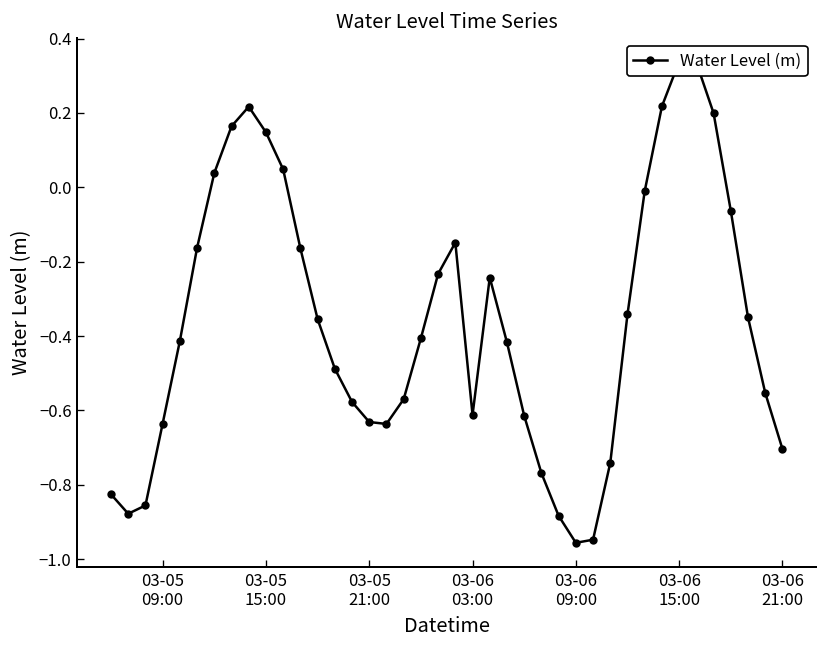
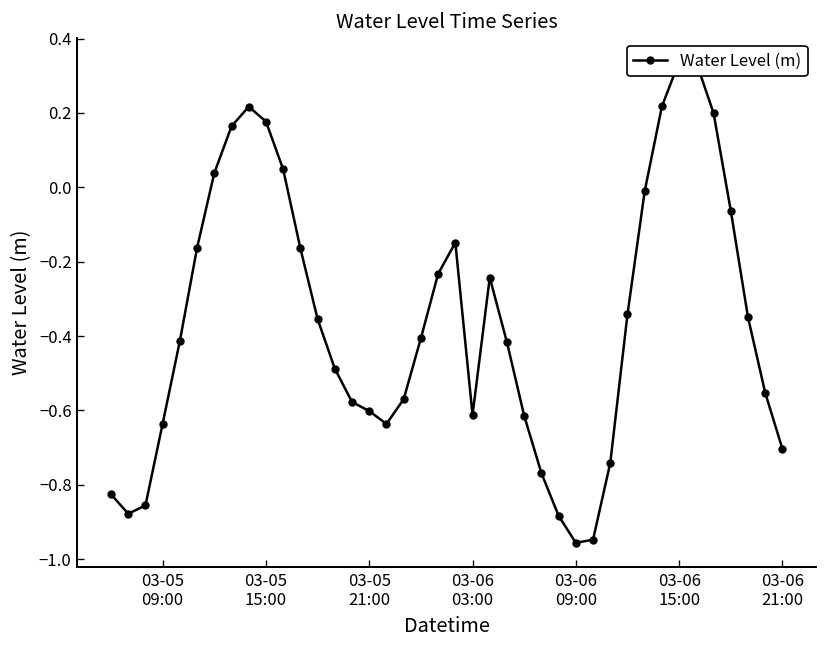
  {
    "03-05 09:00": -0.64,
-   "03-05 15:00": 0.15,
-   "03-05 21:00": -0.63,
+   "03-05 15:00": 0.18,
+   "03-05 21:00": -0.60,
    "03-06 03:00": -0.61,
    "03-06 09:00": -0.96,
    "03-06 21:00": -0.70
  }
